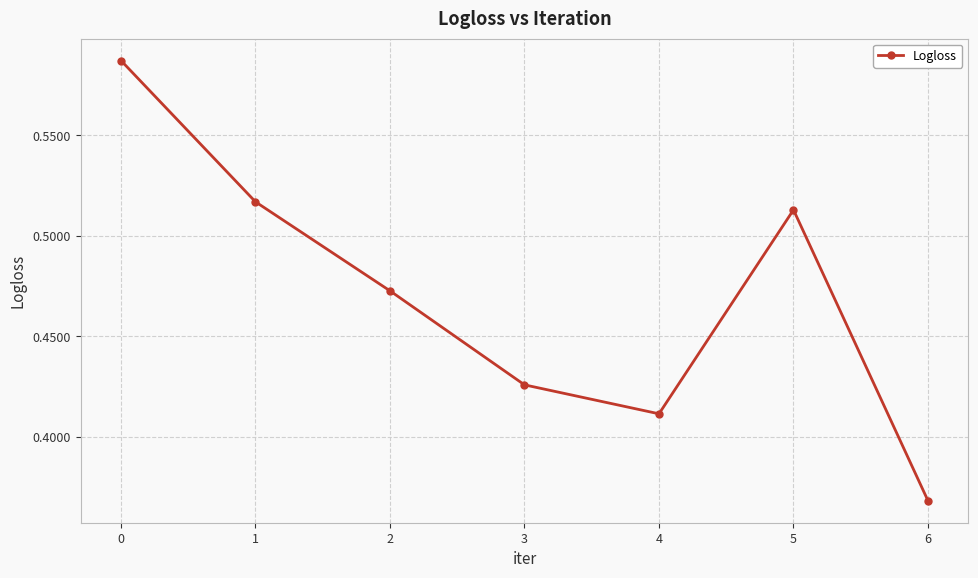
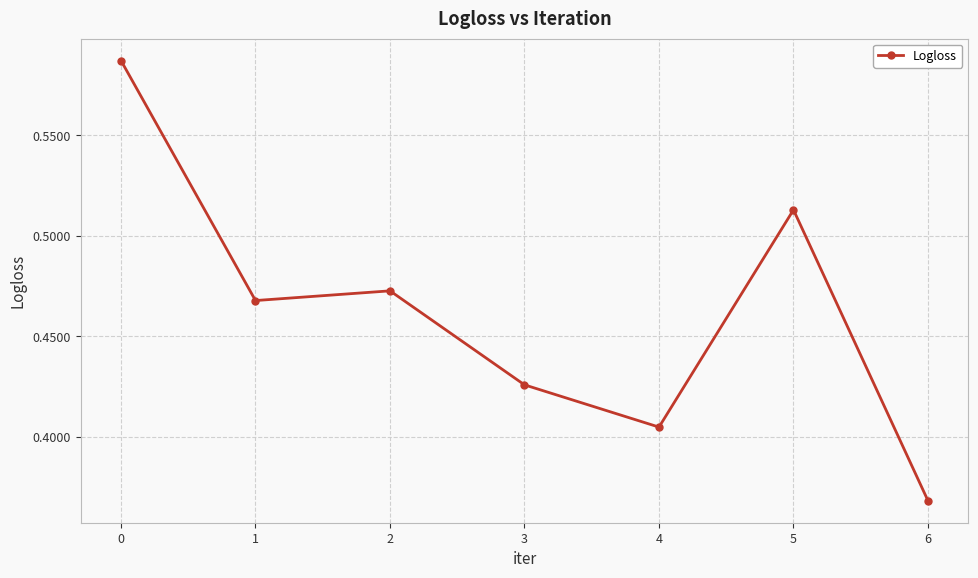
  {
    "0": 0.587,
-   "1": 0.517,
+   "1": 0.468,
    "2": 0.473,
    "3": 0.426,
-   "4": 0.411,
+   "4": 0.405,
    "5": 0.513,
    "6": 0.368
  }
